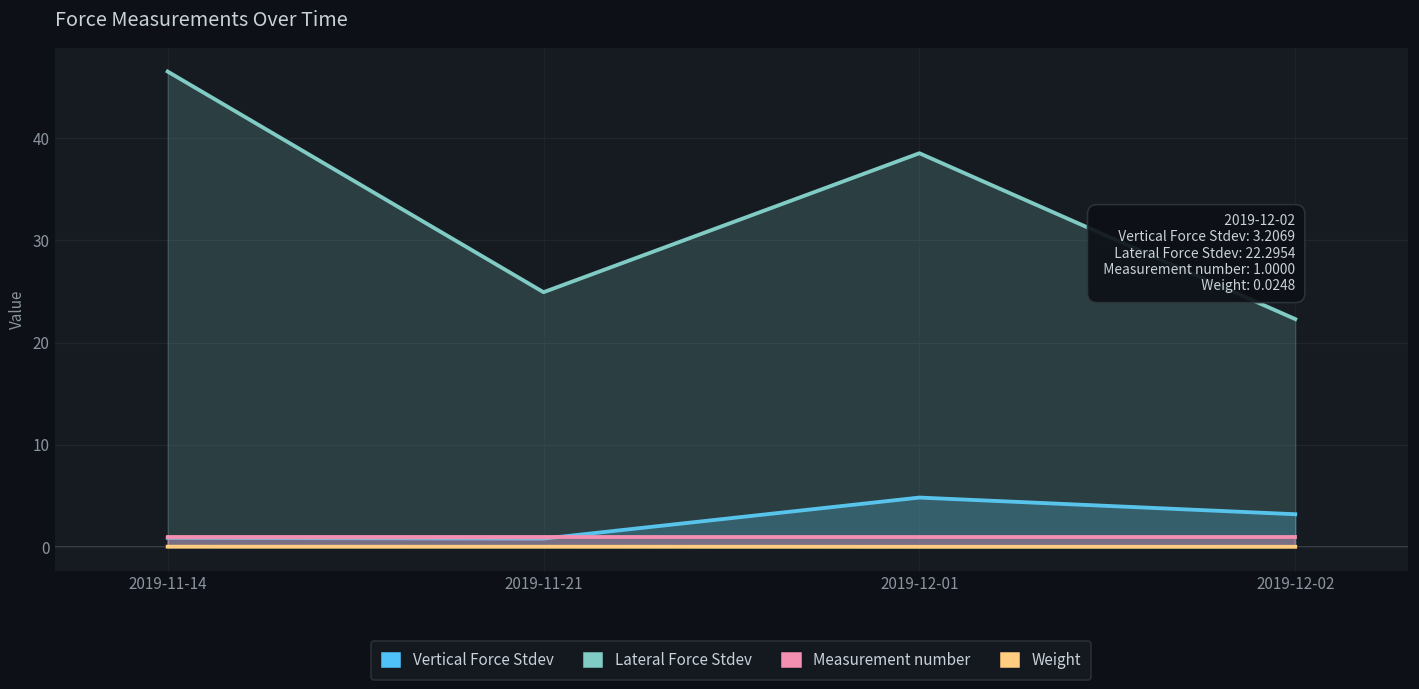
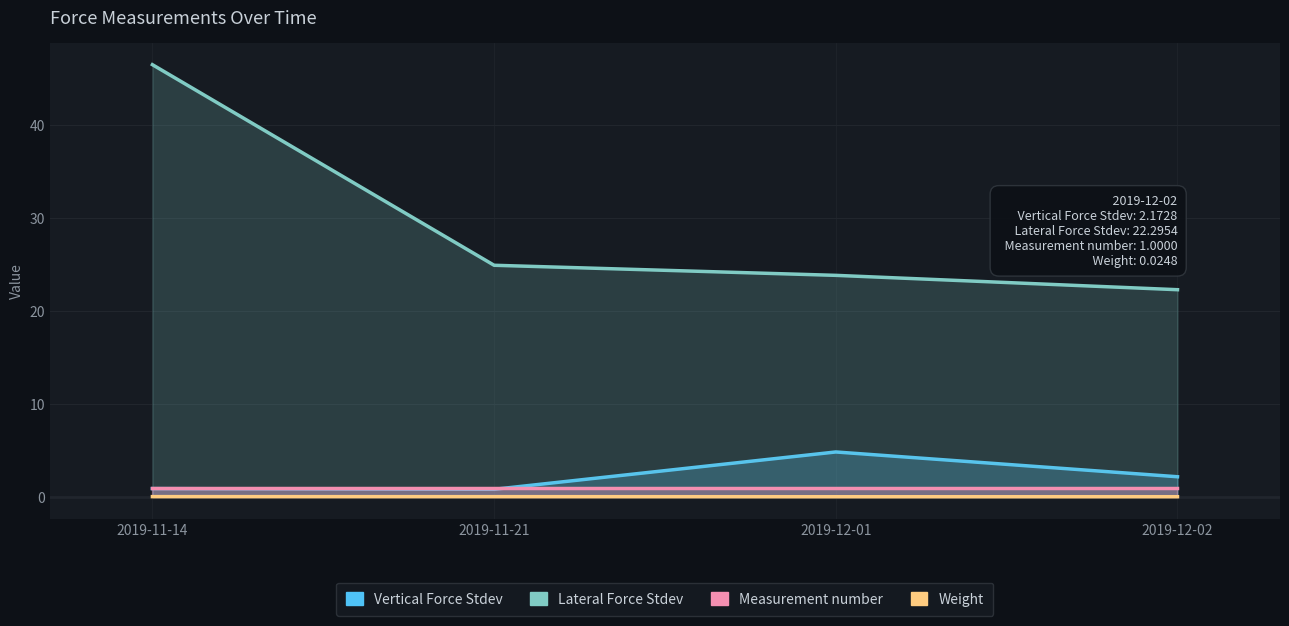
  {
    "Vertical Force Stdev": {
-     "2019-12-02": 3.2069
+     "2019-12-02": 2.1728
    },
    "Lateral Force Stdev": {
      "2019-11-14": 47,
      "2019-11-21": 25,
-     "2019-12-01": 39
+     "2019-12-01": 24
    },
    "Measurement number": {
      "2019-12-01": 1,
      "2019-12-02": 1
    },
    "Weight": {
      "2019-11-14": 0,
      "2019-11-21": 0,
      "2019-12-01": 0,
      "2019-12-02": 0
    }
  }
